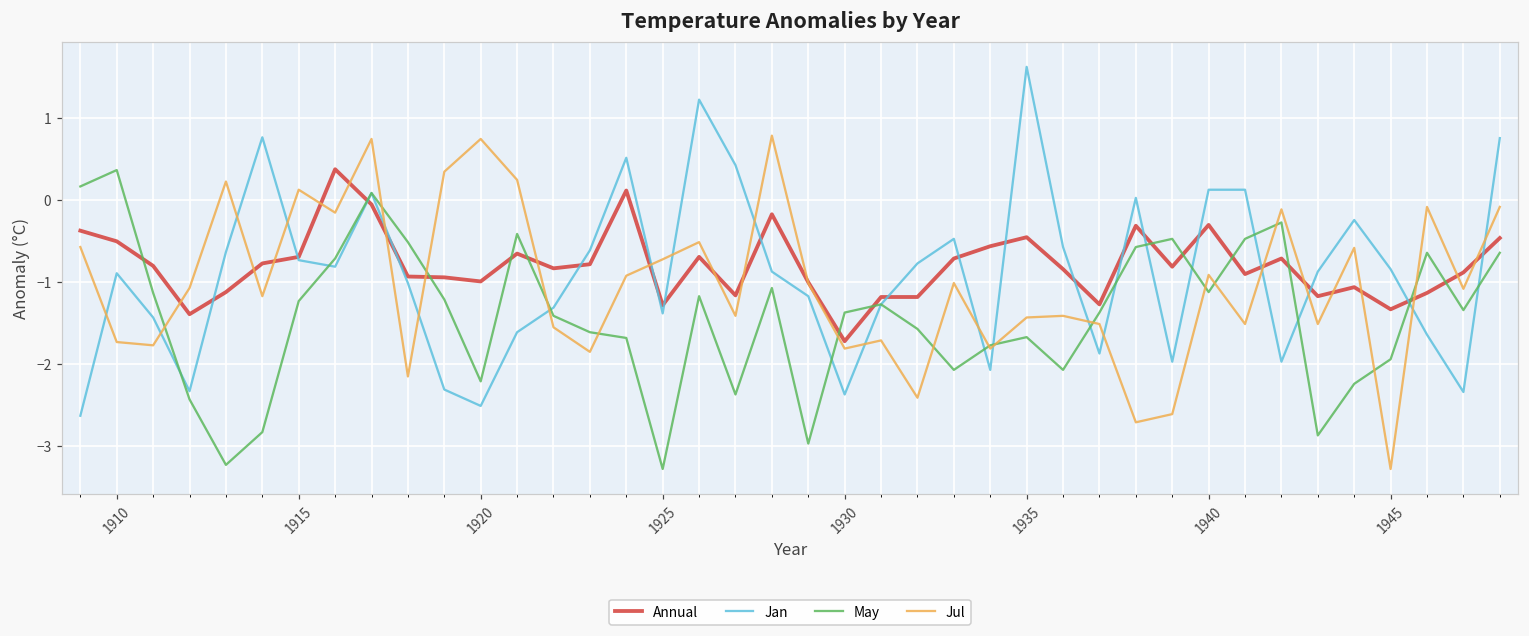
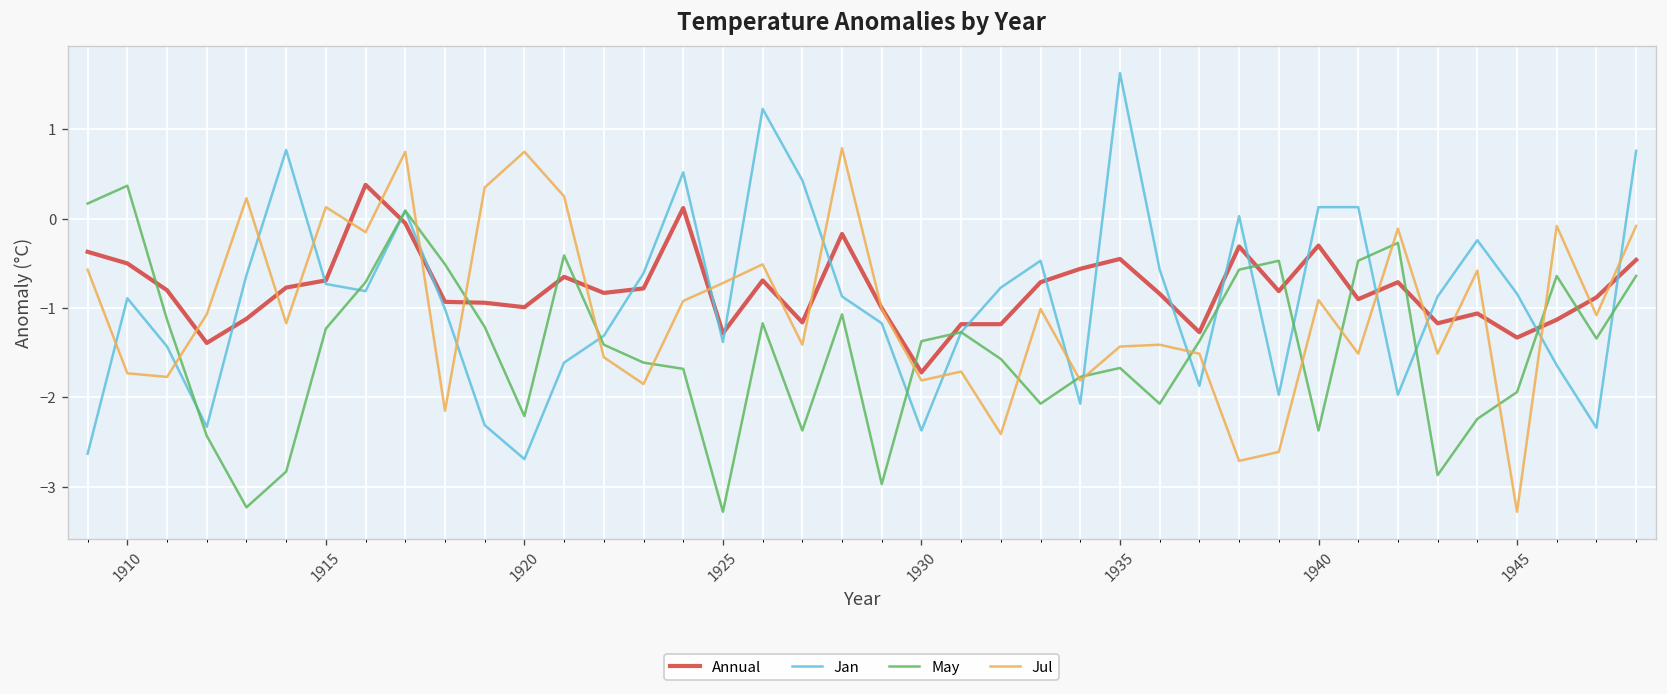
  {
    "Annual": {
      "1910": -0.5,
      "1915": -0.7,
      "1920": -1.0,
      "1925": -1.3,
      "1930": -1.7,
      "1935": -0.5,
      "1940": -0.3,
      "1945": -1.3
    },
    "Jan": {
      "1910": -0.9,
      "1915": -0.7,
-     "1920": -2.5,
+     "1920": -2.7,
      "1925": -1.4,
      "1930": -2.4,
      "1935": 1.6,
      "1940": 0.1,
      "1945": -0.8
    },
    "May": {
      "1910": 0.4,
      "1915": -1.2,
      "1920": -2.2,
      "1925": -3.3,
      "1930": -1.4,
      "1935": -1.7,
-     "1940": -1.1,
+     "1940": -2.4,
      "1945": -1.9
    },
    "Jul": {
      "1910": -1.7,
      "1915": 0.1,
      "1920": 0.8,
      "1925": -0.7,
      "1930": -1.8,
      "1935": -1.4,
      "1940": -0.9,
      "1945": -3.3
    }
  }
